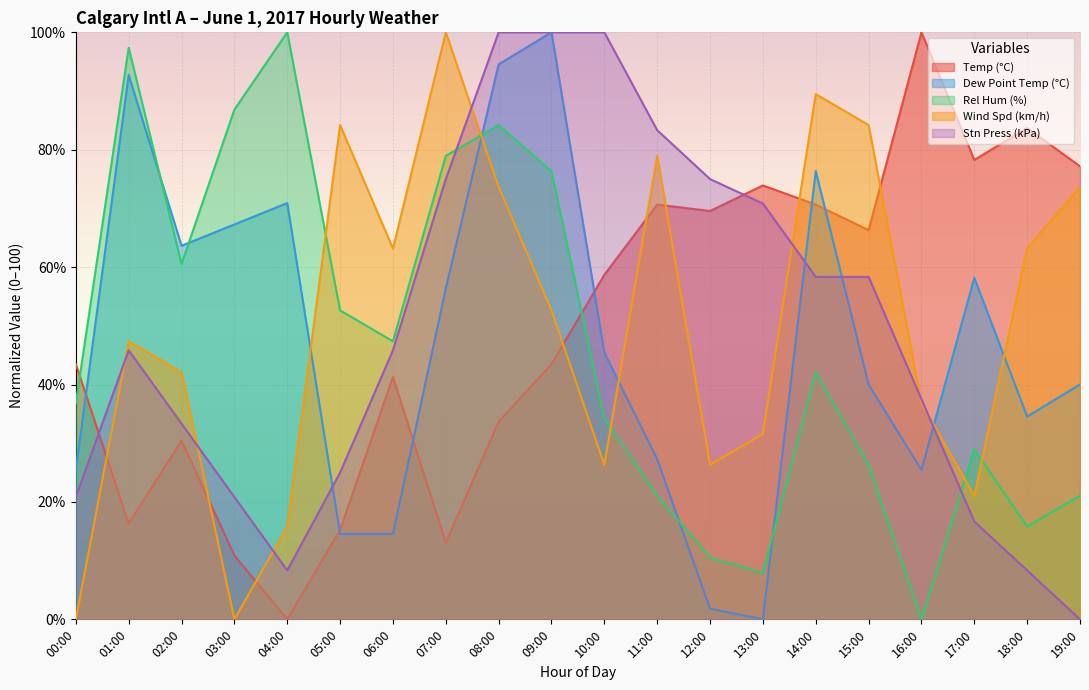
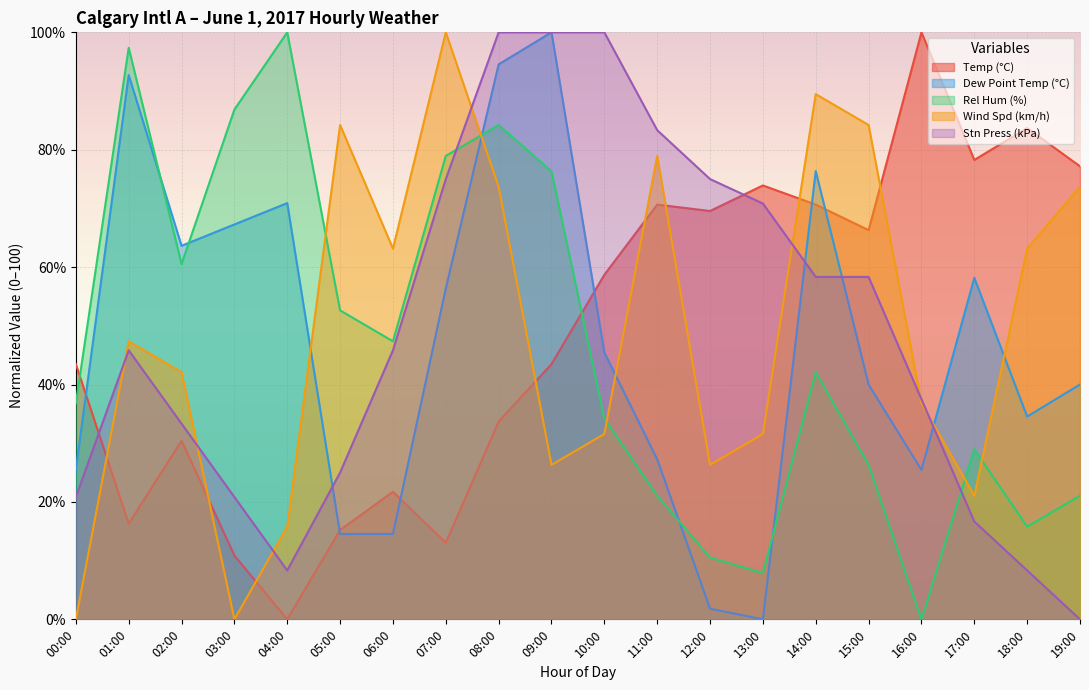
  {
    "Temp (°C)": {
      "00:00": "43%",
      "01:00": "16%",
      "02:00": "30%",
      "03:00": "11%",
      "04:00": "0%",
      "05:00": "15%",
-     "06:00": "41%",
+     "06:00": "22%",
      "07:00": "13%",
      "08:00": "34%",
      "09:00": "43%",
      "10:00": "59%",
      "11:00": "71%",
      "12:00": "70%",
      "13:00": "74%",
      "14:00": "71%",
      "15:00": "66%",
      "16:00": "100%",
      "17:00": "78%",
      "19:00": "77%"
    },
    "Dew Point Temp (°C)": {
      "00:00": "25%",
      "01:00": "93%",
      "02:00": "64%",
      "03:00": "67%",
      "04:00": "71%",
      "05:00": "15%",
      "06:00": "15%",
      "07:00": "56%",
      "08:00": "95%",
      "10:00": "45%",
      "11:00": "27%",
      "12:00": "2%",
      "13:00": "0%",
      "14:00": "76%",
      "15:00": "40%",
      "16:00": "25%",
      "17:00": "58%",
      "18:00": "35%",
      "19:00": "40%"
    },
    "Rel Hum (%)": {
      "00:00": "37%",
      "01:00": "97%",
      "02:00": "61%",
      "03:00": "87%",
      "04:00": "100%",
      "05:00": "53%",
      "06:00": "47%",
      "07:00": "79%",
      "08:00": "84%",
      "09:00": "76%",
      "10:00": "34%",
      "11:00": "21%",
      "12:00": "11%",
      "13:00": "8%",
      "14:00": "42%",
      "15:00": "26%",
      "16:00": "0%",
      "17:00": "29%",
      "18:00": "16%",
      "19:00": "21%"
    },
    "Wind Spd (km/h)": {
      "00:00": "0%",
      "01:00": "47%",
      "02:00": "42%",
      "03:00": "0%",
      "04:00": "16%",
      "05:00": "84%",
      "06:00": "63%",
      "07:00": "100%",
      "08:00": "74%",
-     "09:00": "53%",
-     "10:00": "26%",
+     "09:00": "26%",
+     "10:00": "32%",
      "11:00": "79%",
      "12:00": "26%",
      "13:00": "32%",
      "14:00": "89%",
      "15:00": "84%",
      "16:00": "37%",
      "17:00": "21%",
      "18:00": "63%",
      "19:00": "74%"
    },
    "Stn Press (kPa)": {
      "00:00": "21%",
      "01:00": "46%",
      "02:00": "33%",
      "03:00": "21%",
      "04:00": "8%",
      "05:00": "25%",
      "06:00": "46%",
      "07:00": "75%",
      "08:00": "100%",
      "10:00": "100%",
      "11:00": "83%",
      "12:00": "75%",
      "13:00": "71%",
      "14:00": "58%",
      "15:00": "58%",
      "16:00": "38%",
      "17:00": "17%",
      "18:00": "8%",
      "19:00": "0%"
    }
  }
